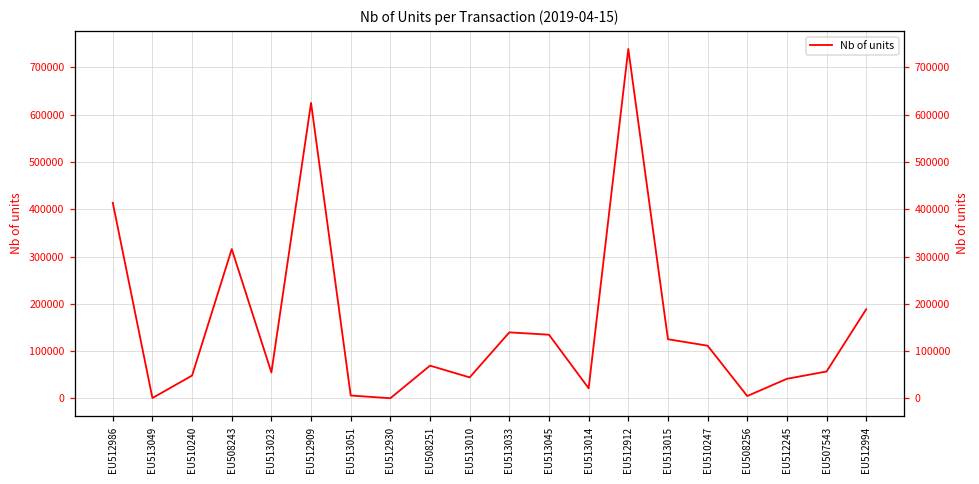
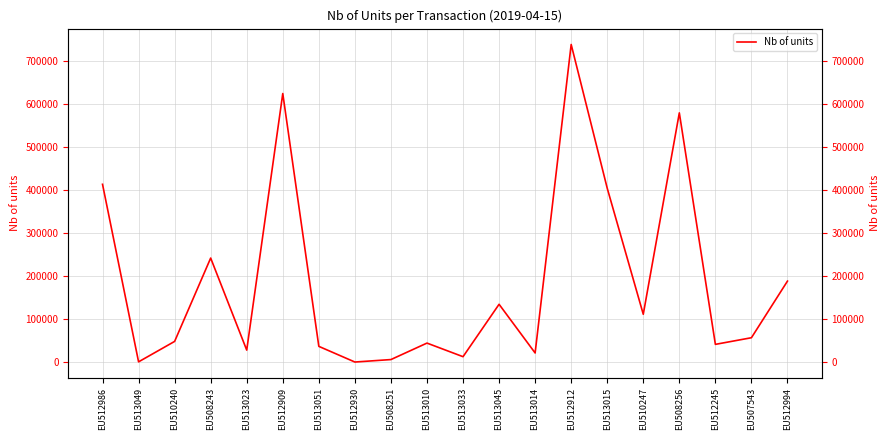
  {
    "EU512986": 410000,
    "EU513049": 0,
    "EU510240": 50000,
-   "EU508243": 320000,
-   "EU513023": 50000,
+   "EU508243": 240000,
+   "EU513023": 30000,
    "EU512909": 620000,
-   "EU513051": 10000,
+   "EU513051": 40000,
    "EU512930": 0,
-   "EU508251": 70000,
+   "EU508251": 10000,
    "EU513010": 40000,
-   "EU513033": 140000,
+   "EU513033": 10000,
    "EU513045": 130000,
    "EU513014": 20000,
    "EU512912": 740000,
-   "EU513015": 130000,
+   "EU513015": 400000,
    "EU510247": 110000,
-   "EU508256": 0,
+   "EU508256": 580000,
    "EU512245": 40000,
    "EU507543": 60000,
    "EU512994": 190000
  }
